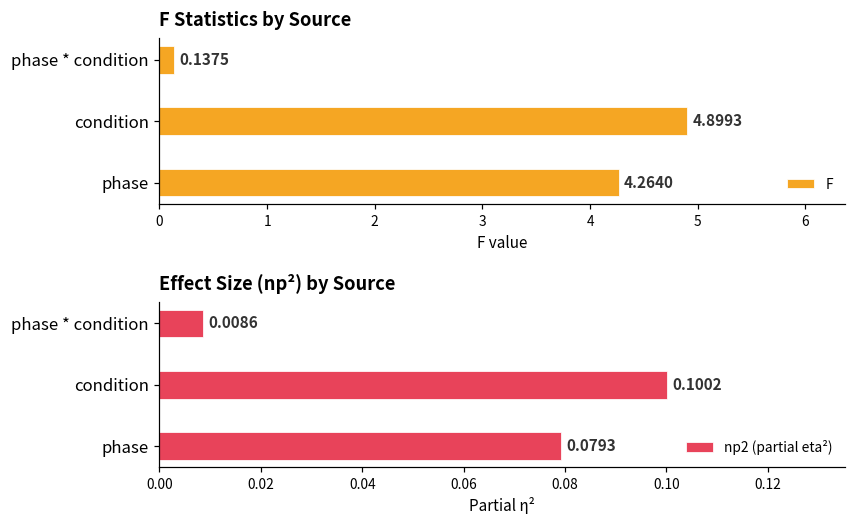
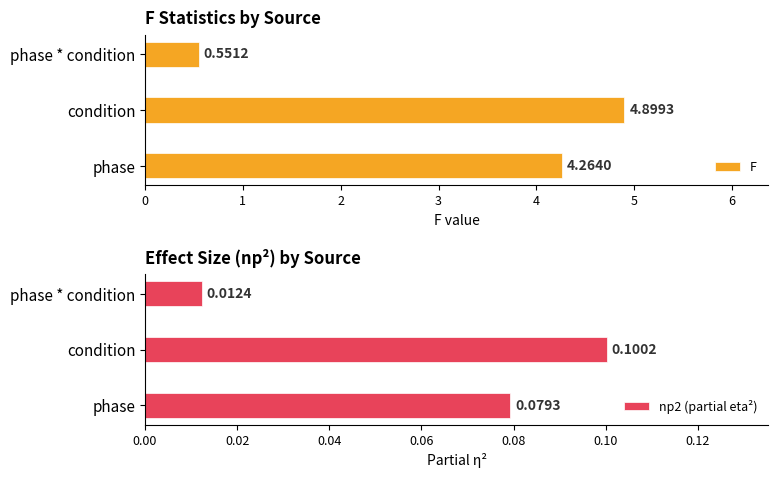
  {
    "F Statistics by Source": {
-     "phase * condition": 0.1375,
+     "phase * condition": 0.5512,
      "condition": 4.8993,
      "phase": 4.2640
    },
    "Effect Size (np²) by Source": {
-     "phase * condition": 0.0086,
+     "phase * condition": 0.0124,
      "condition": 0.1002,
      "phase": 0.0793
    }
  }
